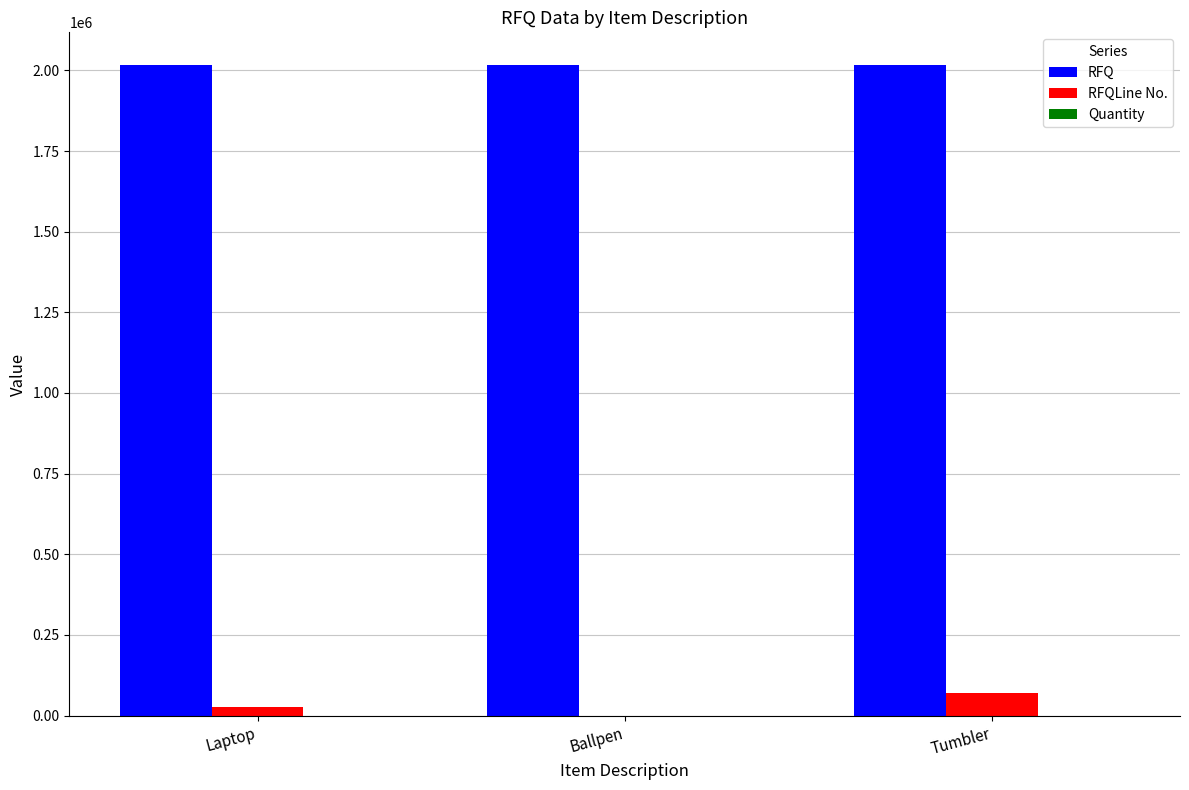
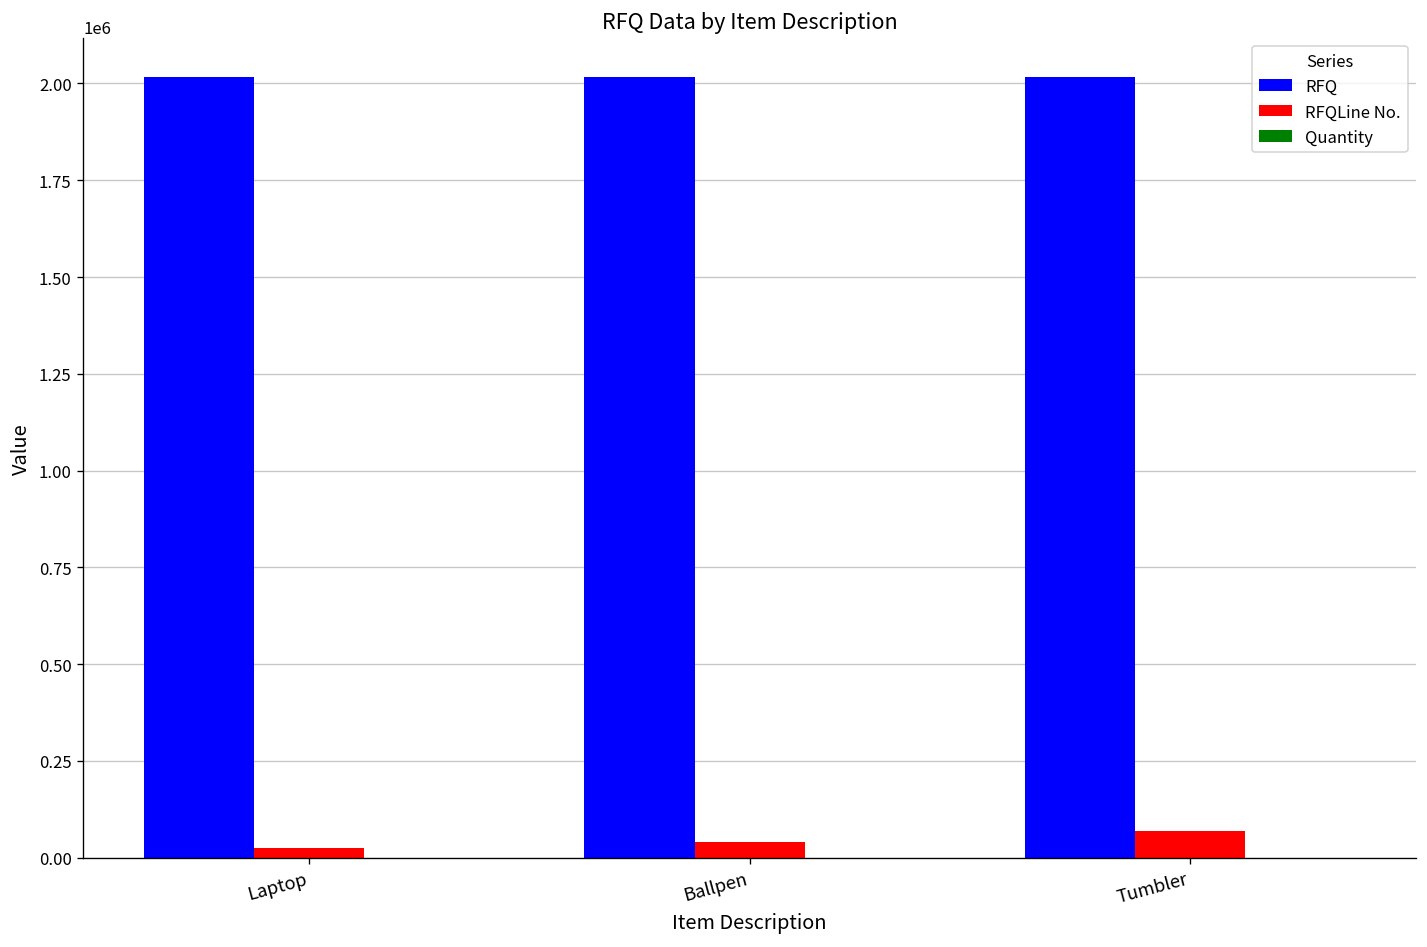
  {
    "RFQ": {
      "Laptop": 2020000,
      "Ballpen": 2020000,
      "Tumbler": 2020000
    },
    "RFQLine No.": {
      "Laptop": 30000,
-     "Ballpen": 0,
+     "Ballpen": 40000,
      "Tumbler": 70000
    }
  }
